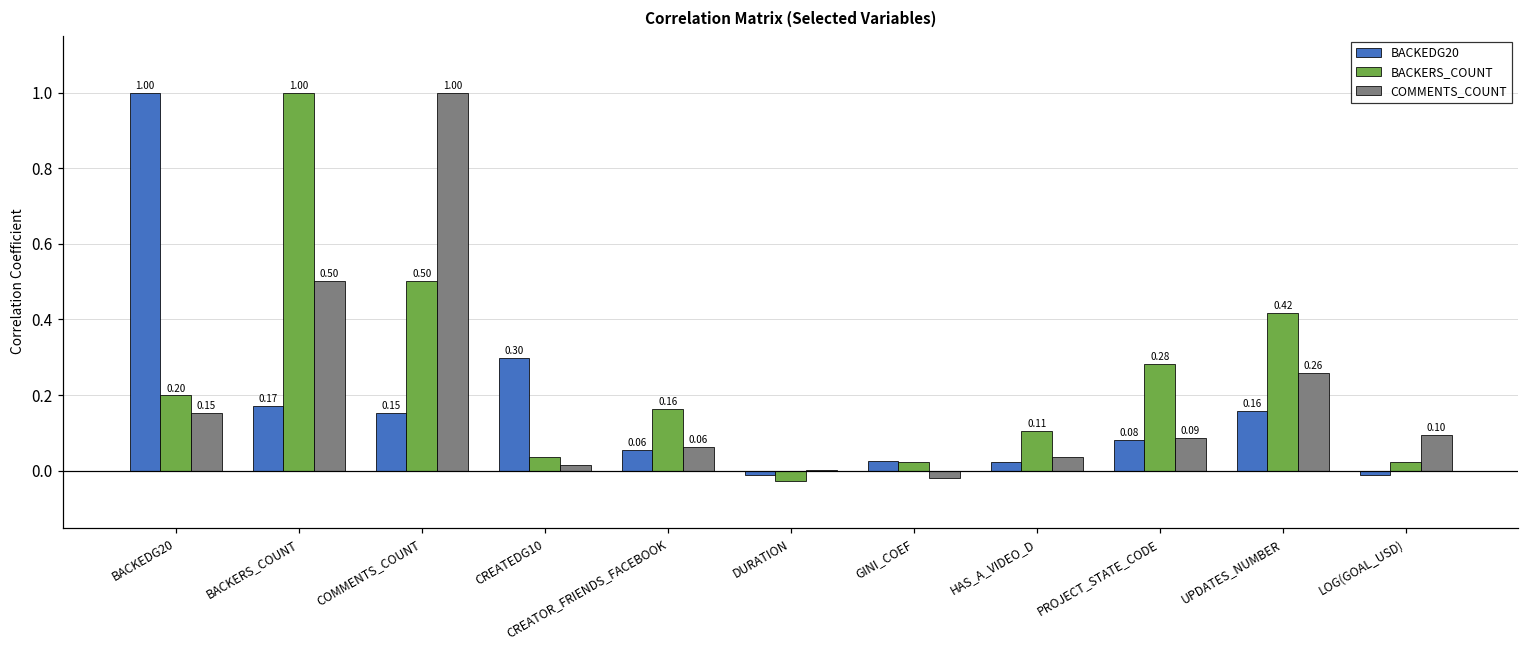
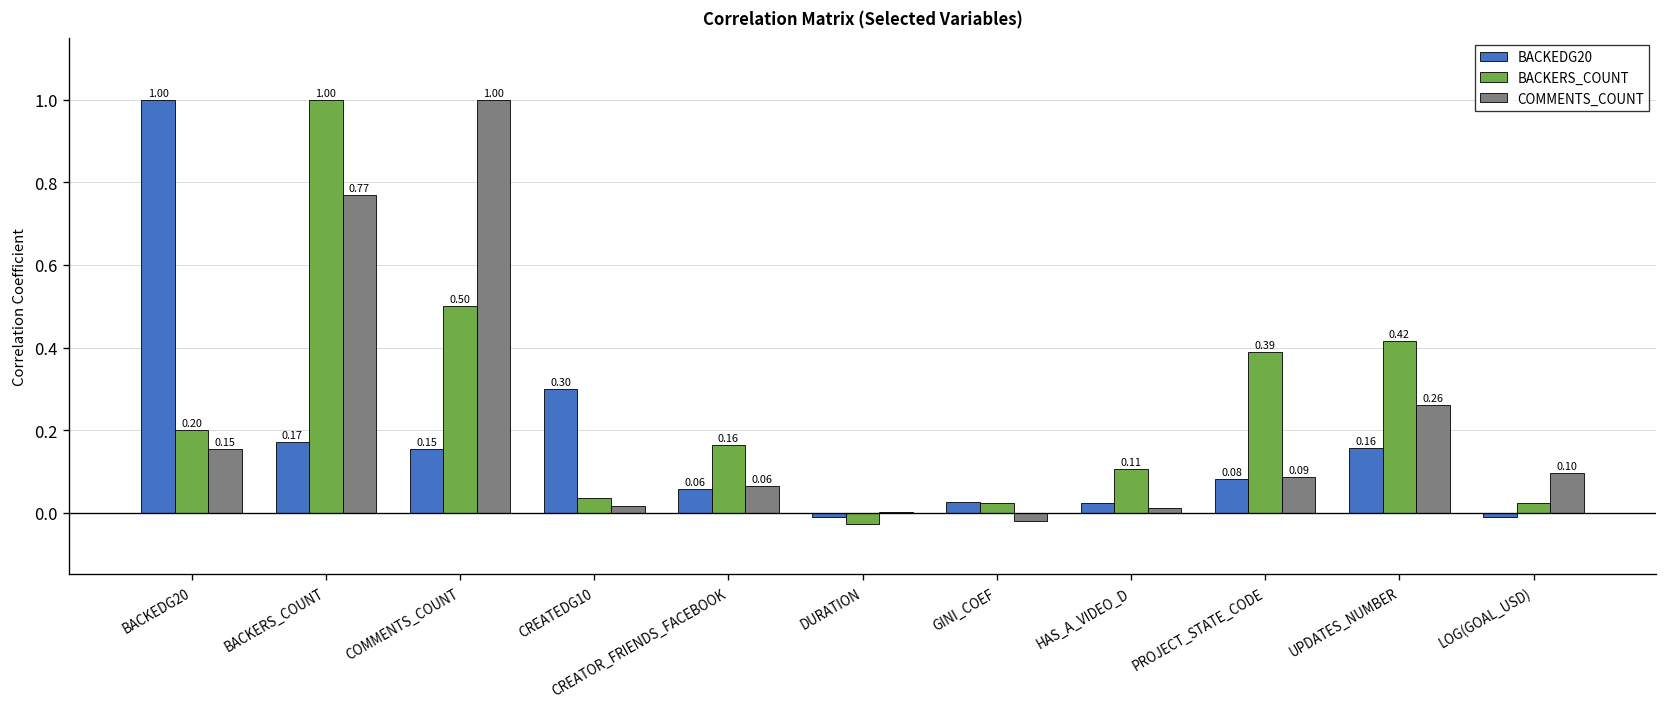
  {
    "BACKEDG20": {
      "BACKEDG20": 1.00,
      "BACKERS_COUNT": 0.17,
      "COMMENTS_COUNT": 0.15,
      "CREATEDG10": 0.30,
      "CREATOR_FRIENDS_FACEBOOK": 0.06,
      "PROJECT_STATE_CODE": 0.08,
      "UPDATES_NUMBER": 0.16
    },
    "BACKERS_COUNT": {
      "BACKEDG20": 0.20,
      "BACKERS_COUNT": 1.00,
      "COMMENTS_COUNT": 0.50,
      "CREATOR_FRIENDS_FACEBOOK": 0.16,
      "HAS_A_VIDEO_D": 0.11,
-     "PROJECT_STATE_CODE": 0.28,
+     "PROJECT_STATE_CODE": 0.39,
      "UPDATES_NUMBER": 0.42
    },
    "COMMENTS_COUNT": {
      "BACKEDG20": 0.15,
-     "BACKERS_COUNT": 0.50,
+     "BACKERS_COUNT": 0.77,
      "COMMENTS_COUNT": 1.00,
      "CREATOR_FRIENDS_FACEBOOK": 0.06,
-     "HAS_A_VIDEO_D": 0.04,
+     "HAS_A_VIDEO_D": 0.01,
      "PROJECT_STATE_CODE": 0.09,
      "UPDATES_NUMBER": 0.26,
      "LOG(GOAL_USD)": 0.10
    }
  }
